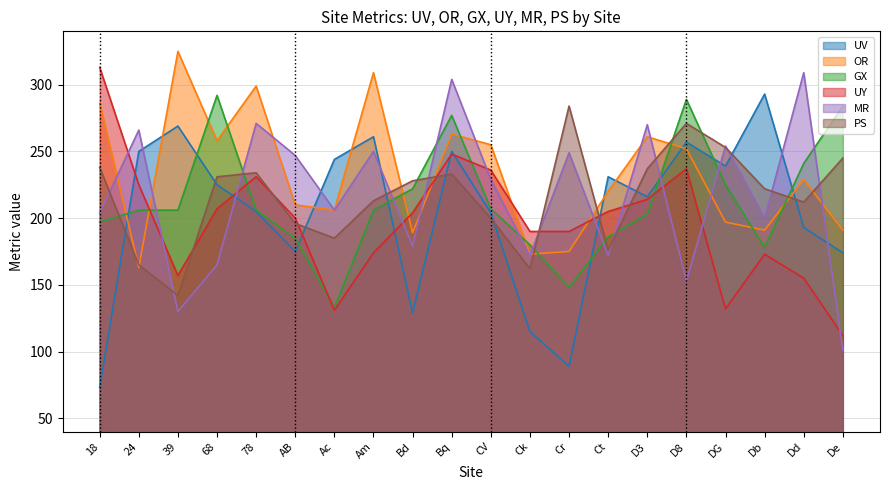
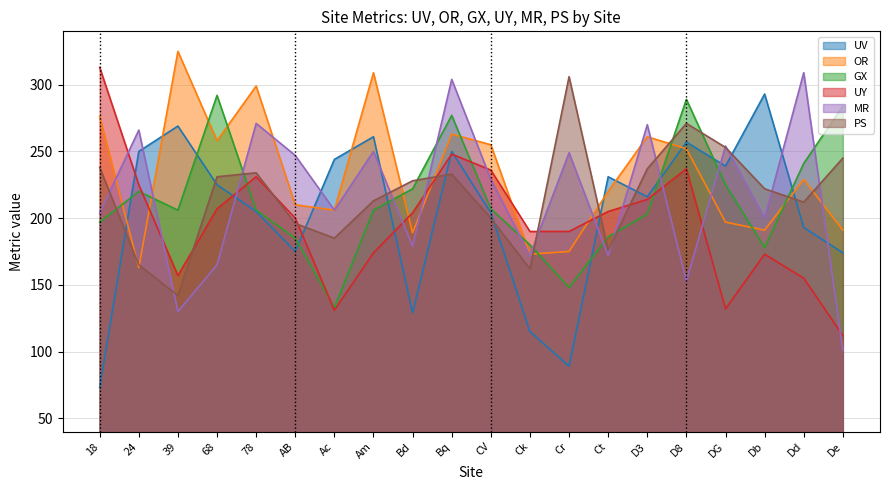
  {
    "UV": {
      "18": 73,
      "24": 250,
      "39": 269,
      "68": 225,
      "AB": 175,
      "Ac": 244,
      "Am": 261,
      "Bd": 129,
      "Bq": 250,
      "CV": 204,
      "Ck": 115,
      "Cr": 89,
      "Ct": 231,
      "D3": 216,
      "D8": 257,
      "DG": 239,
      "Db": 293,
      "Dd": 193,
      "De": 174
    },
    "OR": {
-     "18": 286,
+     "18": 276,
      "24": 163,
      "39": 325,
      "68": 258,
      "78": 299,
      "AB": 210,
      "Am": 309,
      "Bd": 189,
      "Bq": 263,
      "CV": 255,
      "Cr": 175,
      "Ct": 220,
      "D3": 261,
      "D8": 252,
      "DG": 197,
      "Db": 191,
      "Dd": 229,
      "De": 191
    },
    "GX": {
      "18": 197,
-     "24": 206,
+     "24": 220,
      "39": 206,
      "68": 292,
      "AB": 185,
      "Ac": 133,
      "Am": 206,
      "Bd": 222,
      "Bq": 277,
      "CV": 207,
      "Ck": 180,
      "Cr": 148,
      "Ct": 186,
      "D3": 203,
      "D8": 289,
      "DG": 225,
      "Db": 178,
      "Dd": 241
    },
    "UY": {
      "18": 313,
      "24": 225,
      "39": 157,
      "68": 207,
      "78": 231,
      "AB": 200,
      "Ac": 131,
      "Am": 174,
      "Bd": 204,
      "Bq": 248,
      "CV": 236,
      "Ck": 190,
      "Cr": 190,
      "Ct": 205,
      "D3": 214,
      "D8": 237,
      "DG": 132,
      "Db": 173,
      "Dd": 155,
      "De": 112
    },
    "MR": {
      "18": 204,
      "24": 266,
      "39": 130,
      "68": 165,
      "78": 271,
      "AB": 247,
      "Am": 250,
      "Bd": 179,
      "Bq": 304,
      "CV": 229,
      "Cr": 249,
      "Ct": 172,
      "D3": 270,
      "D8": 153,
      "Db": 200,
      "Dd": 309,
      "De": 101
    },
    "PS": {
      "18": 238,
      "24": 165,
      "39": 142,
      "68": 231,
      "78": 234,
      "AB": 196,
      "Ac": 185,
      "Am": 213,
      "Bd": 228,
      "Bq": 233,
      "CV": 200,
      "Ck": 162,
-     "Cr": 284,
+     "Cr": 306,
      "Ct": 176,
      "D3": 237,
      "D8": 271,
      "Db": 222,
      "Dd": 212,
      "De": 245
    }
  }
